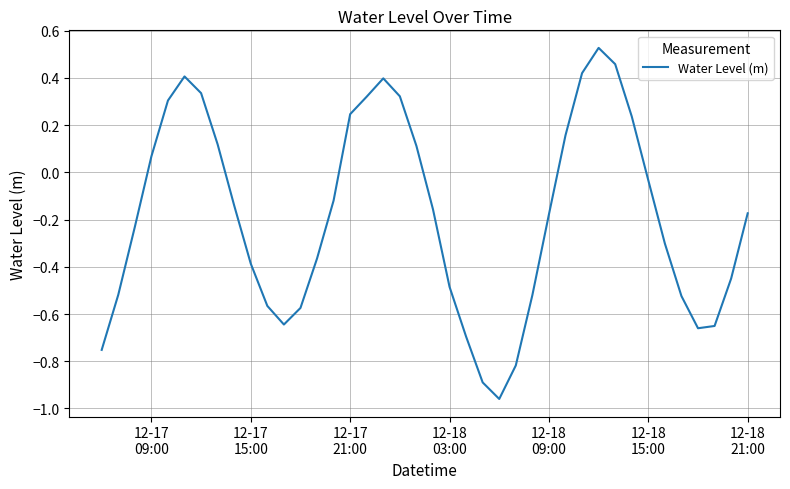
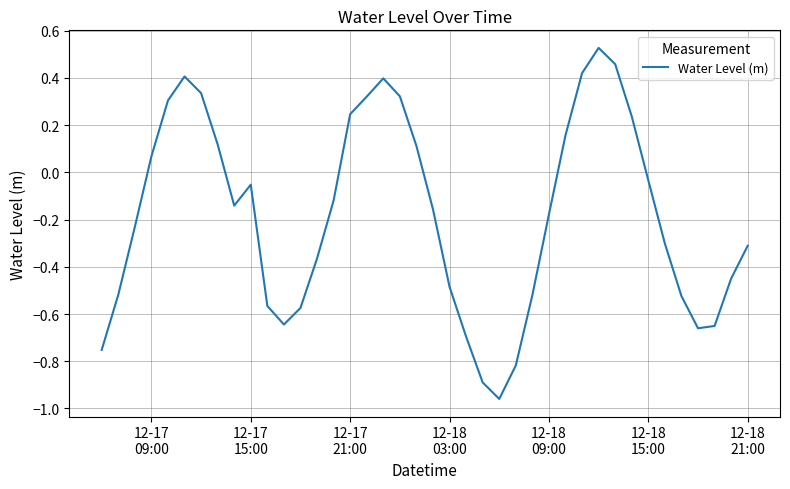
  {
    "12-17 09:00": 0.07,
-   "12-17 15:00": -0.39,
+   "12-17 15:00": -0.05,
    "12-17 21:00": 0.25,
    "12-18 03:00": -0.49,
    "12-18 09:00": -0.18,
    "12-18 15:00": -0.03,
-   "12-18 21:00": -0.17
+   "12-18 21:00": -0.31
  }
